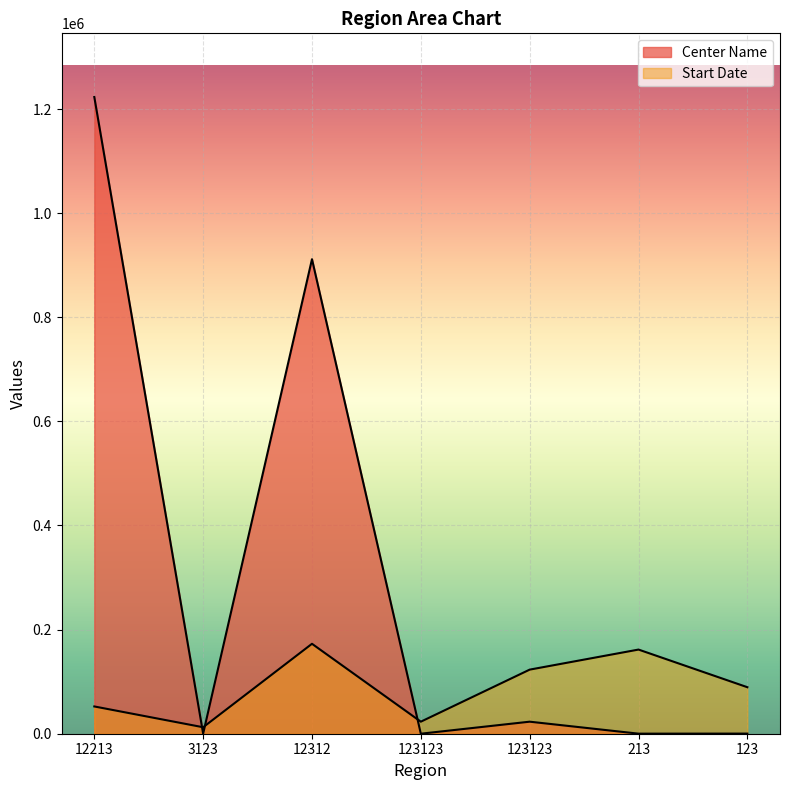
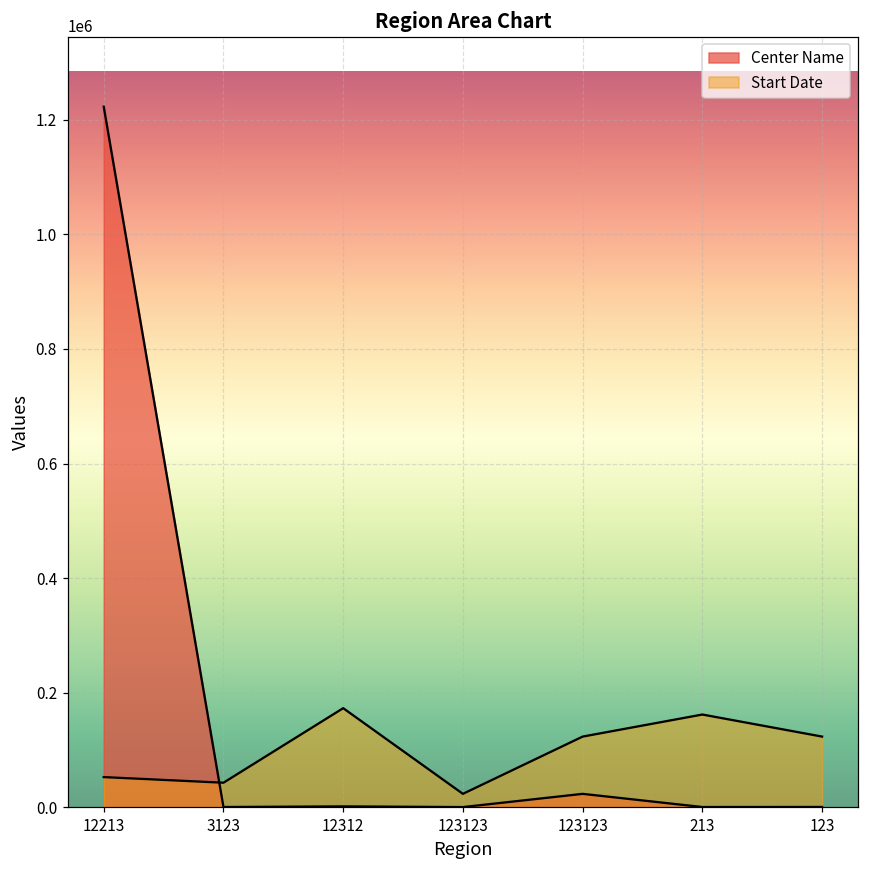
  {
    "Center Name": {
      "12213": 1220000,
      "3123": 0,
-     "12312": 910000,
+     "12312": 0,
      "213": 0,
      "123": 0
    },
    "Start Date": {
      "12213": 50000,
-     "3123": 10000,
+     "3123": 40000,
      "12312": 170000,
      "213": 160000,
-     "123": 90000
+     "123": 120000
    }
  }
